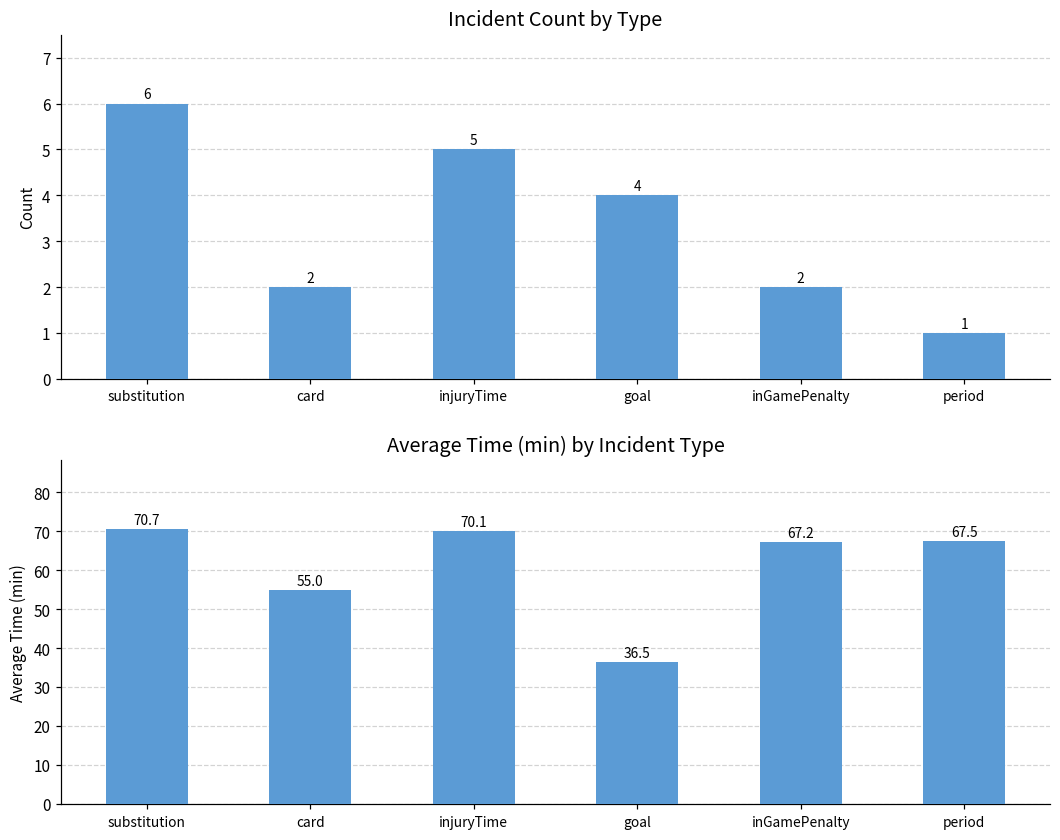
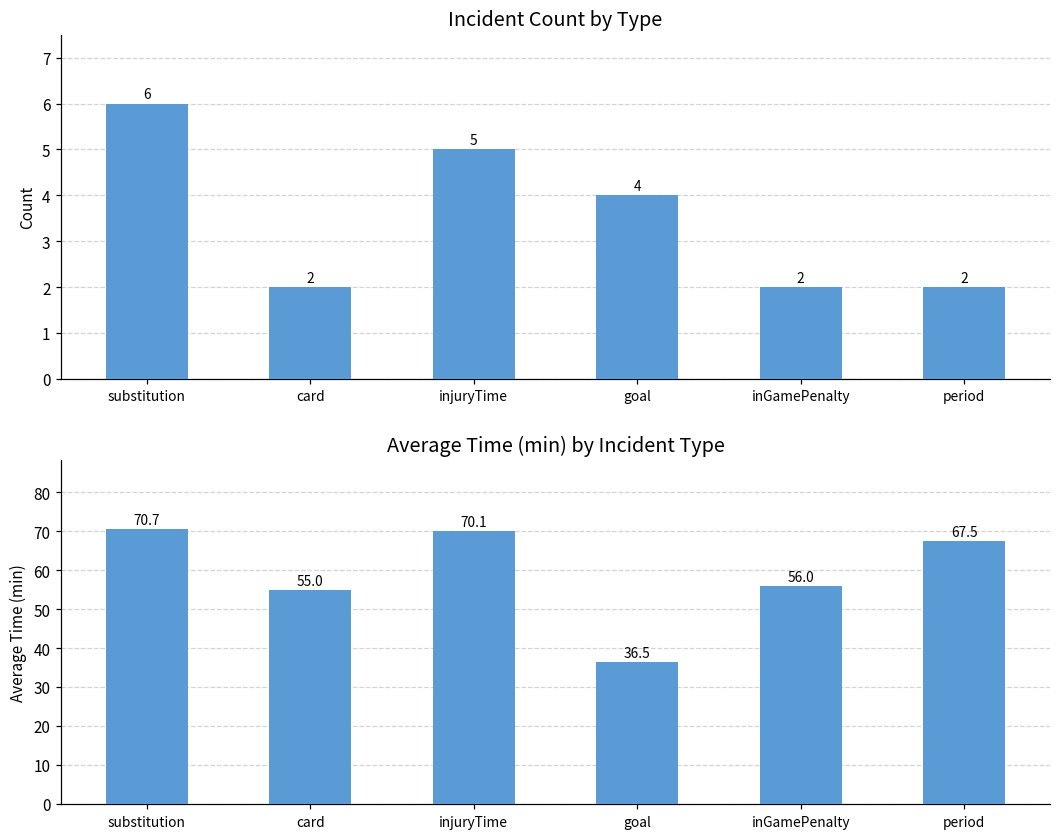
  {
    "Incident Count by Type": {
      "substitution": 6,
      "card": 2,
      "injuryTime": 5,
      "goal": 4,
      "inGamePenalty": 2,
-     "period": 1
+     "period": 2
    },
    "Average Time (min) by Incident Type": {
      "substitution": 70.7,
      "card": 55.0,
      "injuryTime": 70.1,
      "goal": 36.5,
-     "inGamePenalty": 67.2,
+     "inGamePenalty": 56.0,
      "period": 67.5
    }
  }
